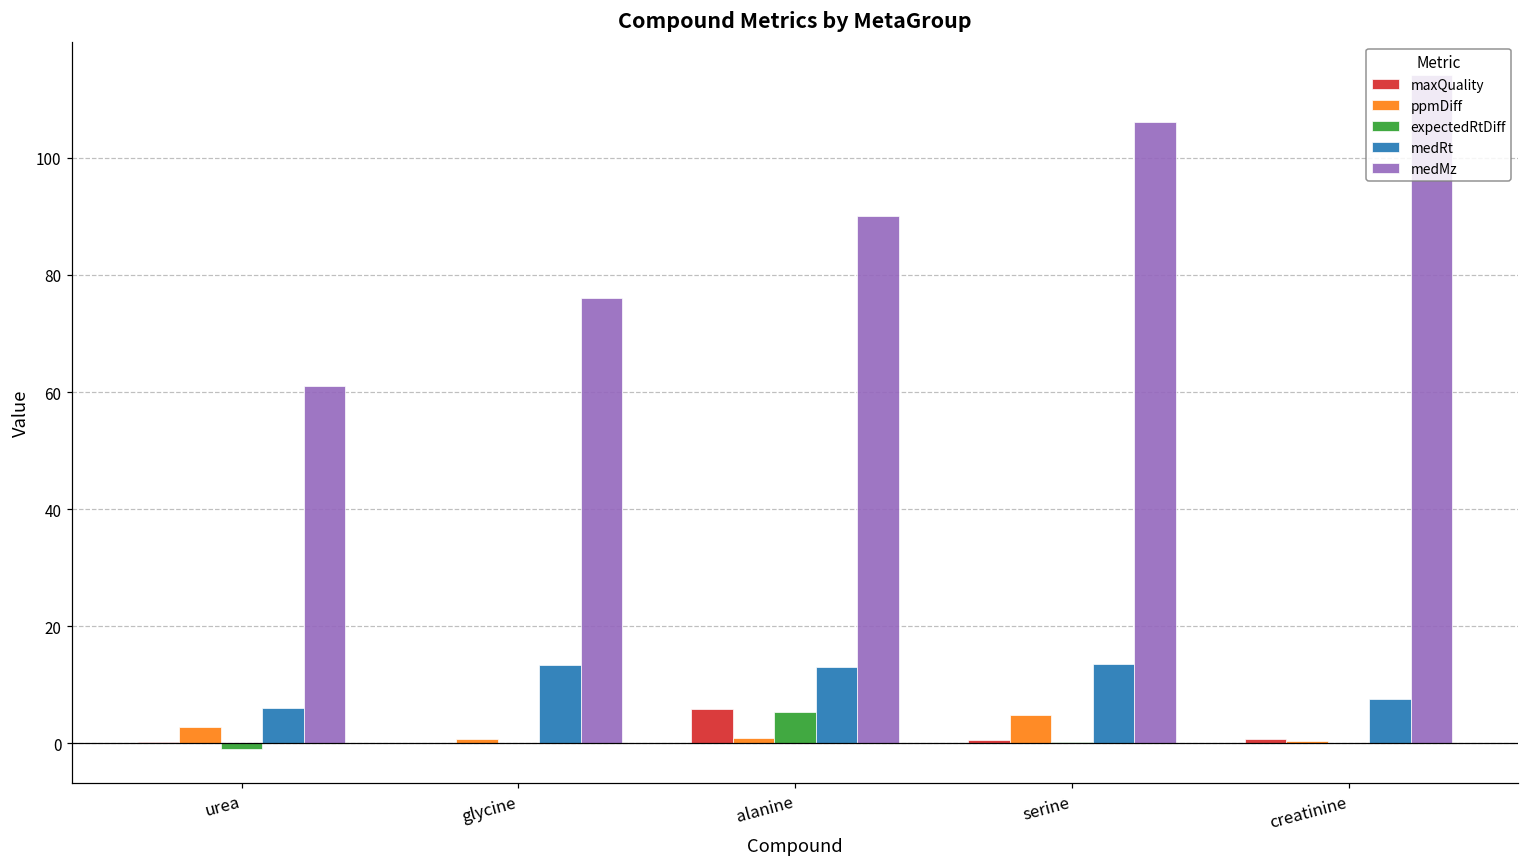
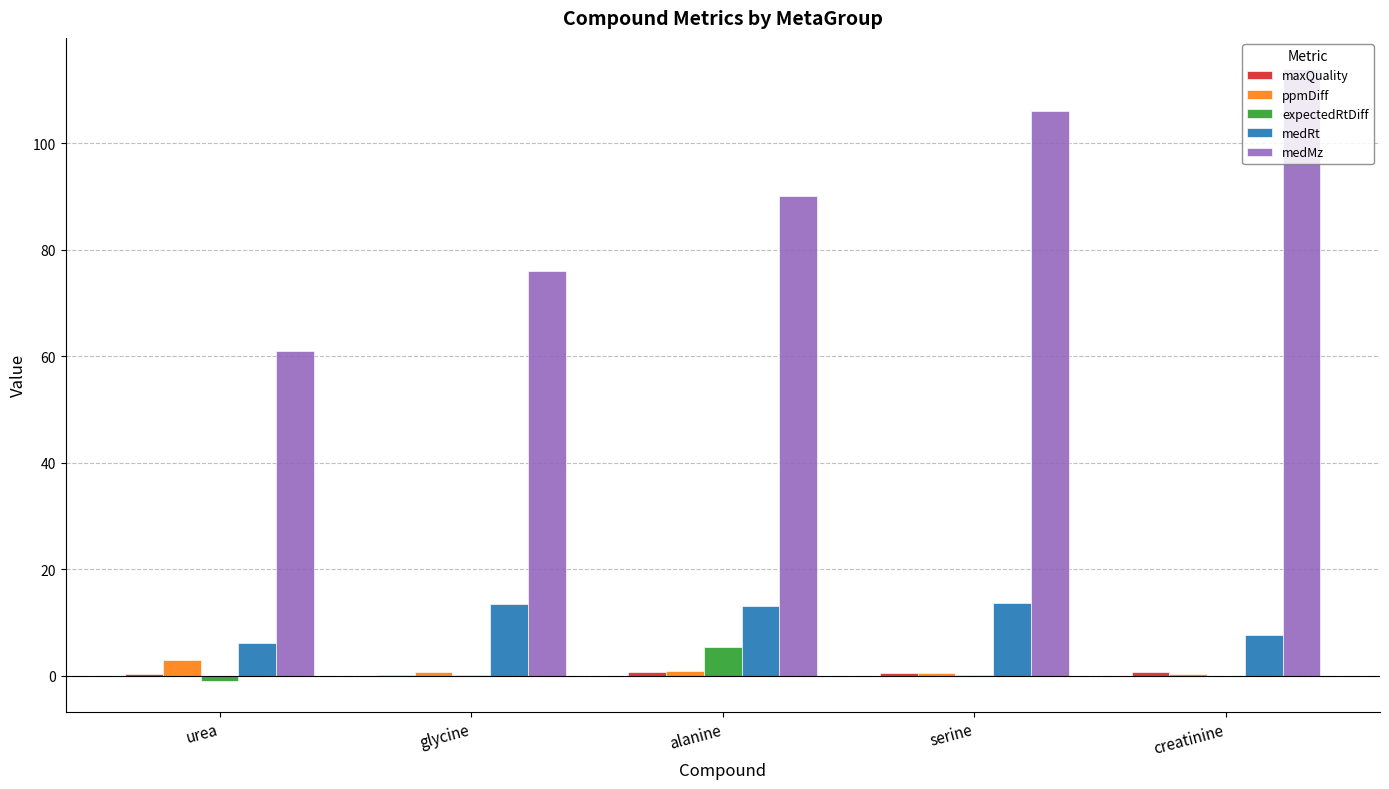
  {
    "maxQuality": {
-     "alanine": 6,
+     "alanine": 1,
      "serine": 1,
      "creatinine": 1
    },
    "ppmDiff": {
      "urea": 3,
      "glycine": 1,
      "alanine": 1,
-     "serine": 5
+     "serine": 1
    },
    "expectedRtDiff": {
      "urea": -1,
      "alanine": 5
    },
    "medRt": {
      "urea": 6,
      "glycine": 13,
      "alanine": 13,
      "serine": 14,
      "creatinine": 8
    },
    "medMz": {
      "urea": 61,
      "glycine": 76,
      "alanine": 90,
      "serine": 106
    }
  }
